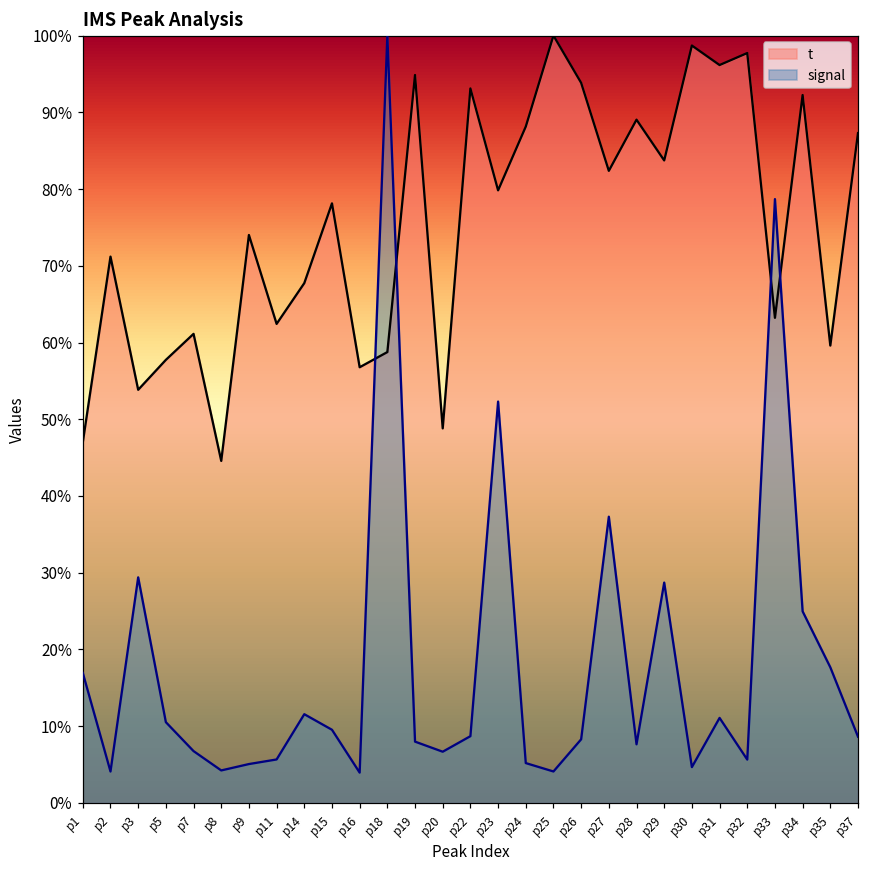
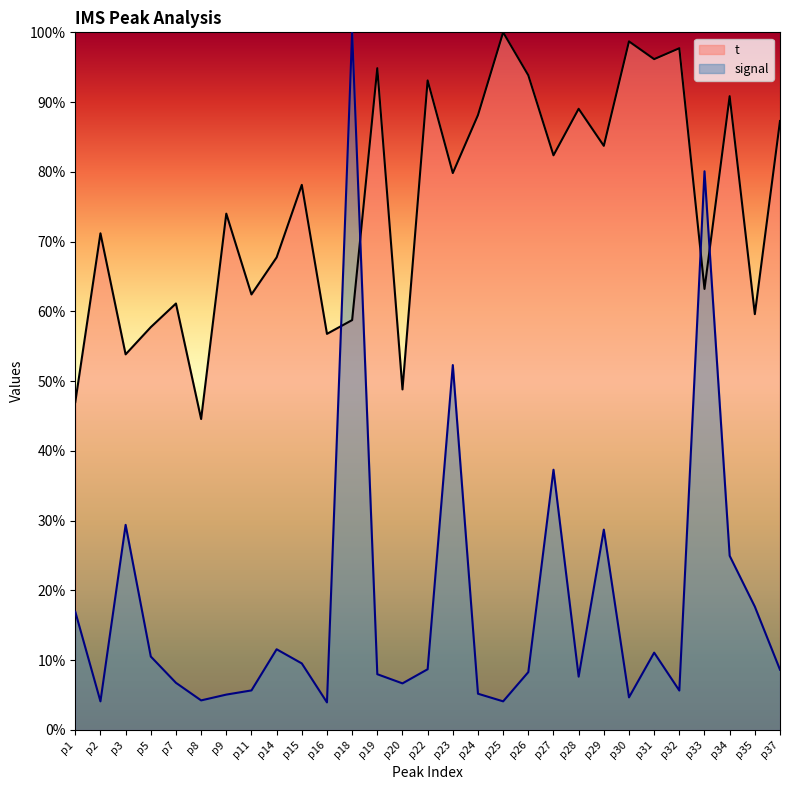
  {
    "t": {
      "p1": "47%",
      "p2": "71%",
      "p3": "54%",
      "p5": "58%",
      "p7": "61%",
      "p8": "45%",
      "p9": "74%",
      "p11": "62%",
      "p14": "68%",
      "p15": "78%",
      "p16": "57%",
      "p18": "59%",
      "p19": "95%",
      "p20": "49%",
      "p22": "93%",
      "p23": "80%",
      "p24": "88%",
      "p25": "100%",
      "p26": "94%",
      "p27": "82%",
      "p28": "89%",
      "p29": "84%",
      "p30": "99%",
      "p31": "96%",
      "p32": "98%",
      "p33": "63%",
-     "p34": "92%",
+     "p34": "91%",
      "p35": "60%",
      "p37": "87%"
    },
    "signal": {
      "p1": "17%",
      "p2": "4%",
      "p3": "29%",
      "p5": "11%",
      "p7": "7%",
      "p8": "4%",
      "p9": "5%",
      "p11": "6%",
      "p14": "12%",
      "p15": "10%",
      "p16": "4%",
      "p18": "100%",
      "p19": "8%",
      "p20": "7%",
      "p22": "9%",
      "p23": "52%",
      "p24": "5%",
      "p25": "4%",
      "p26": "8%",
      "p27": "37%",
      "p28": "8%",
      "p29": "29%",
      "p30": "5%",
      "p31": "11%",
      "p32": "6%",
-     "p33": "79%",
+     "p33": "80%",
      "p34": "25%",
      "p35": "18%",
      "p37": "9%"
    }
  }
